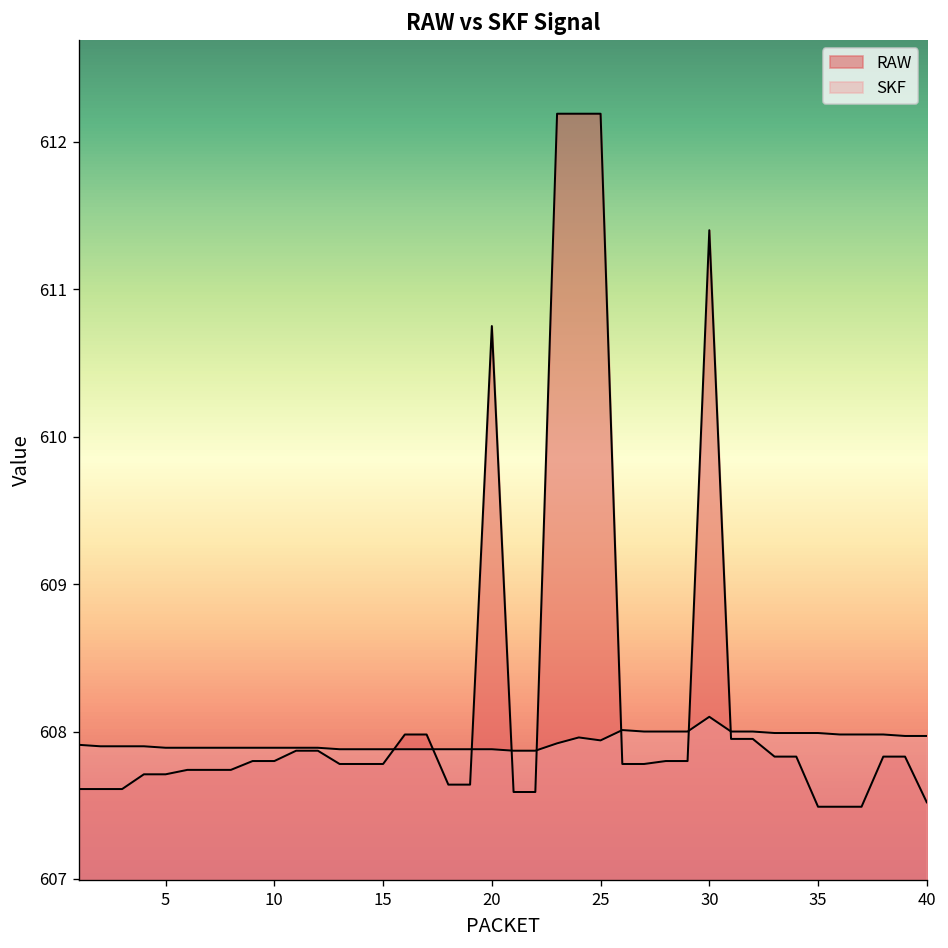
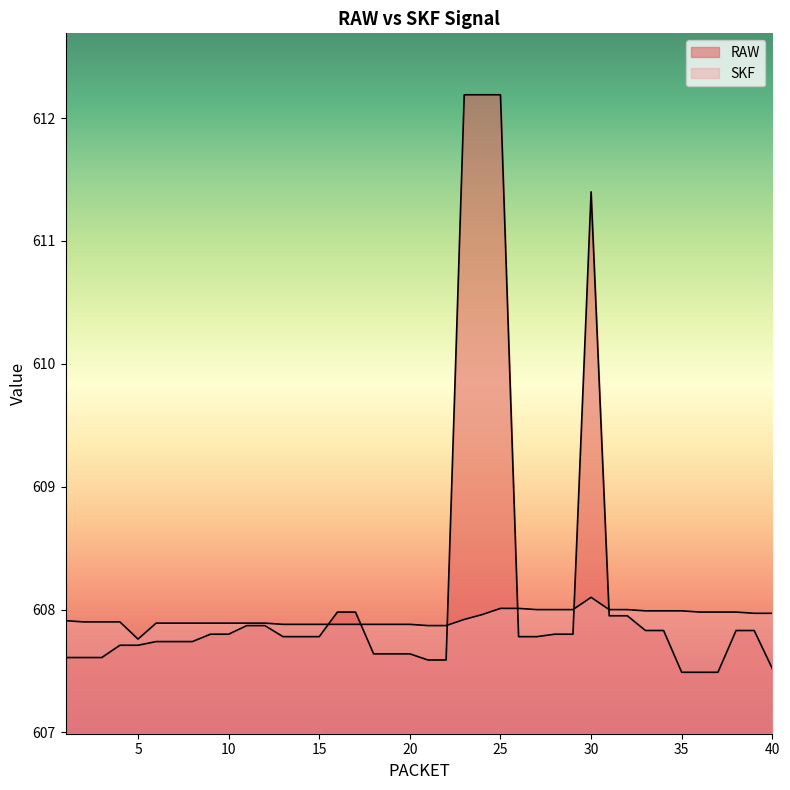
  {
    "RAW": {
      "5": 607.71,
      "10": 607.80,
      "15": 607.78,
-     "20": 610.75,
+     "20": 607.64,
      "25": 612.19,
      "30": 611.40,
      "35": 607.49,
      "40": 607.52
    },
    "SKF": {
-     "5": 607.89,
+     "5": 607.76,
      "10": 607.89,
      "15": 607.88,
      "20": 607.88,
-     "25": 607.94,
+     "25": 608.01,
      "30": 608.10,
      "35": 607.99,
      "40": 607.97
    }
  }
